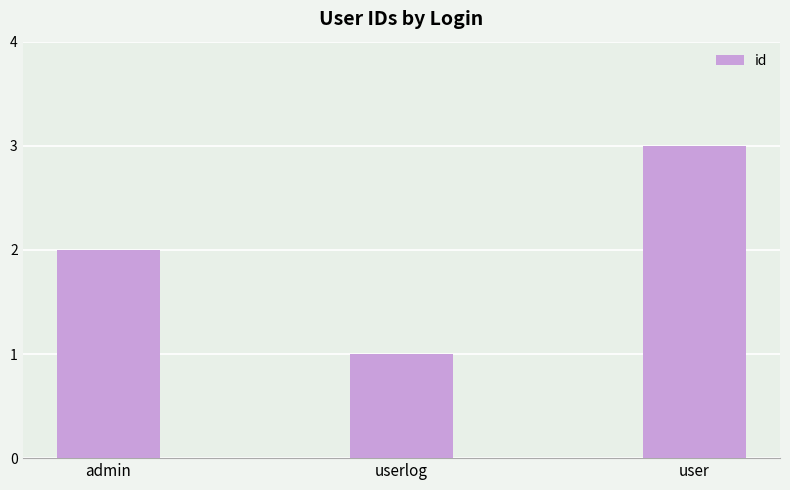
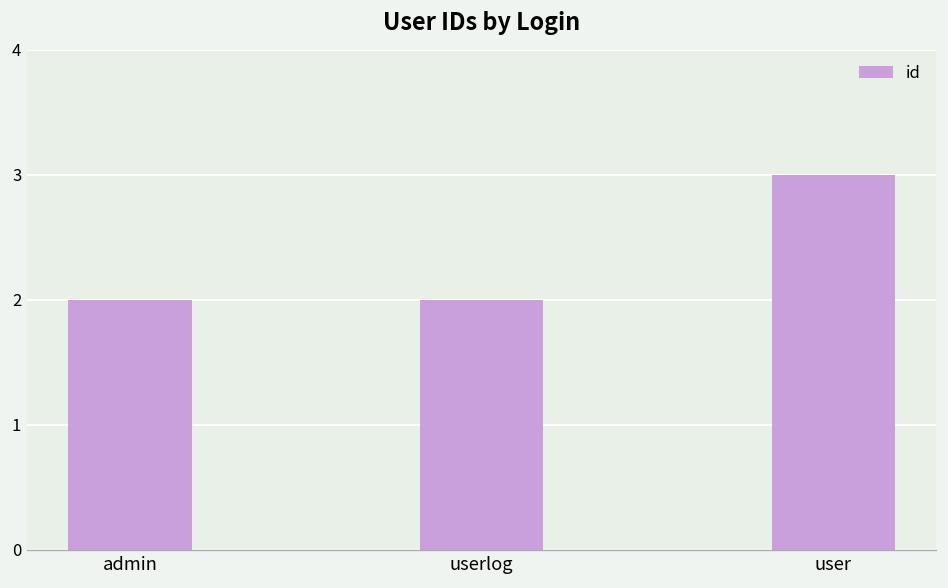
  {
    "admin": 2,
-   "userlog": 1,
+   "userlog": 2,
    "user": 3
  }
